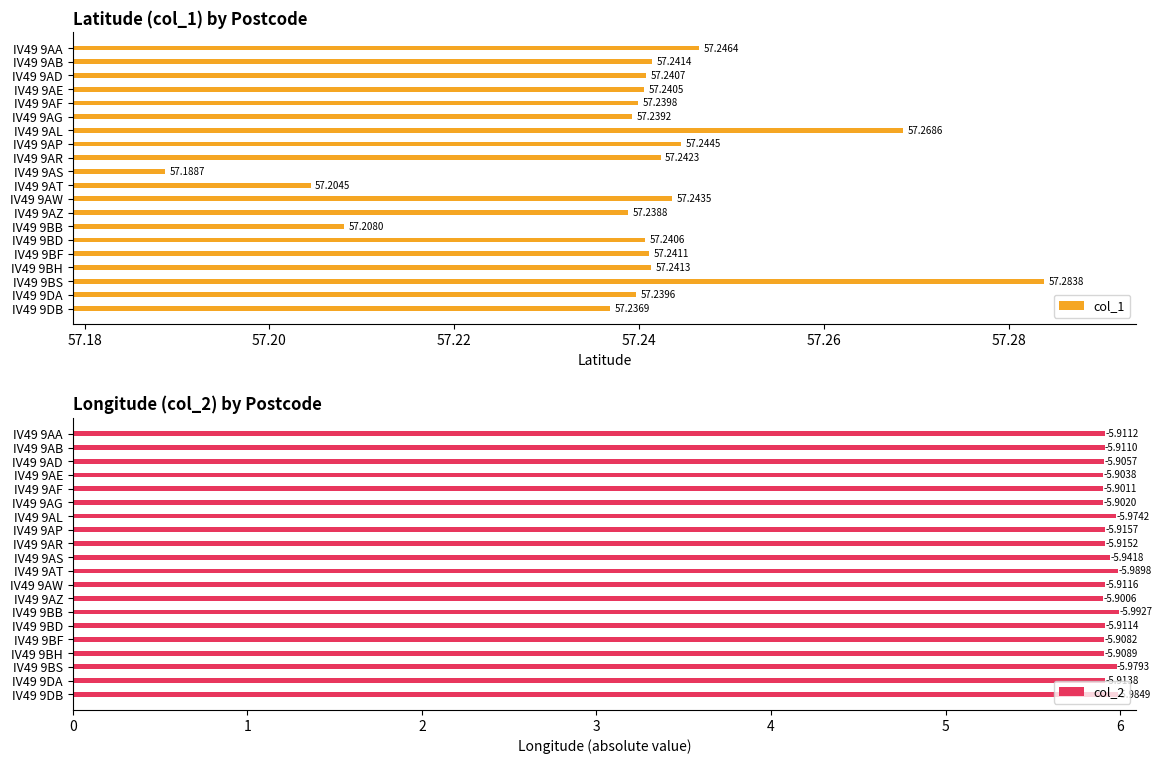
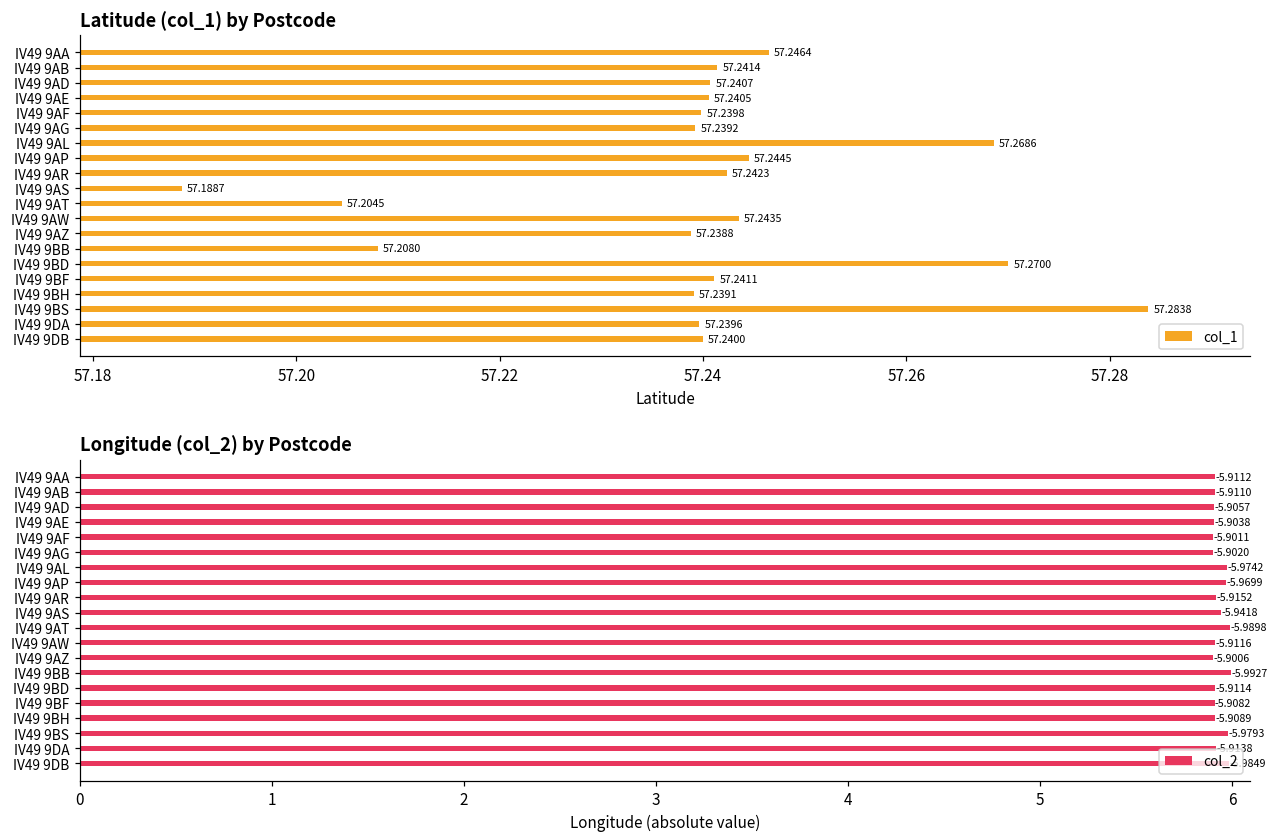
  {
    "Latitude (col_1) by Postcode": {
      "IV49 9AA": 57.2464,
      "IV49 9AB": 57.2414,
      "IV49 9AD": 57.2407,
      "IV49 9AE": 57.2405,
      "IV49 9AF": 57.2398,
      "IV49 9AG": 57.2392,
      "IV49 9AL": 57.2686,
      "IV49 9AP": 57.2445,
      "IV49 9AR": 57.2423,
      "IV49 9AS": 57.1887,
      "IV49 9AT": 57.2045,
      "IV49 9AW": 57.2435,
      "IV49 9AZ": 57.2388,
      "IV49 9BB": 57.2080,
-     "IV49 9BD": 57.2406,
+     "IV49 9BD": 57.2700,
      "IV49 9BF": 57.2411,
-     "IV49 9BH": 57.2413,
+     "IV49 9BH": 57.2391,
      "IV49 9BS": 57.2838,
      "IV49 9DA": 57.2396,
-     "IV49 9DB": 57.2369
+     "IV49 9DB": 57.2400
    },
    "Longitude (col_2) by Postcode": {
-     "IV49 9AP": -5.9157
+     "IV49 9AP": -5.9699
    }
  }
